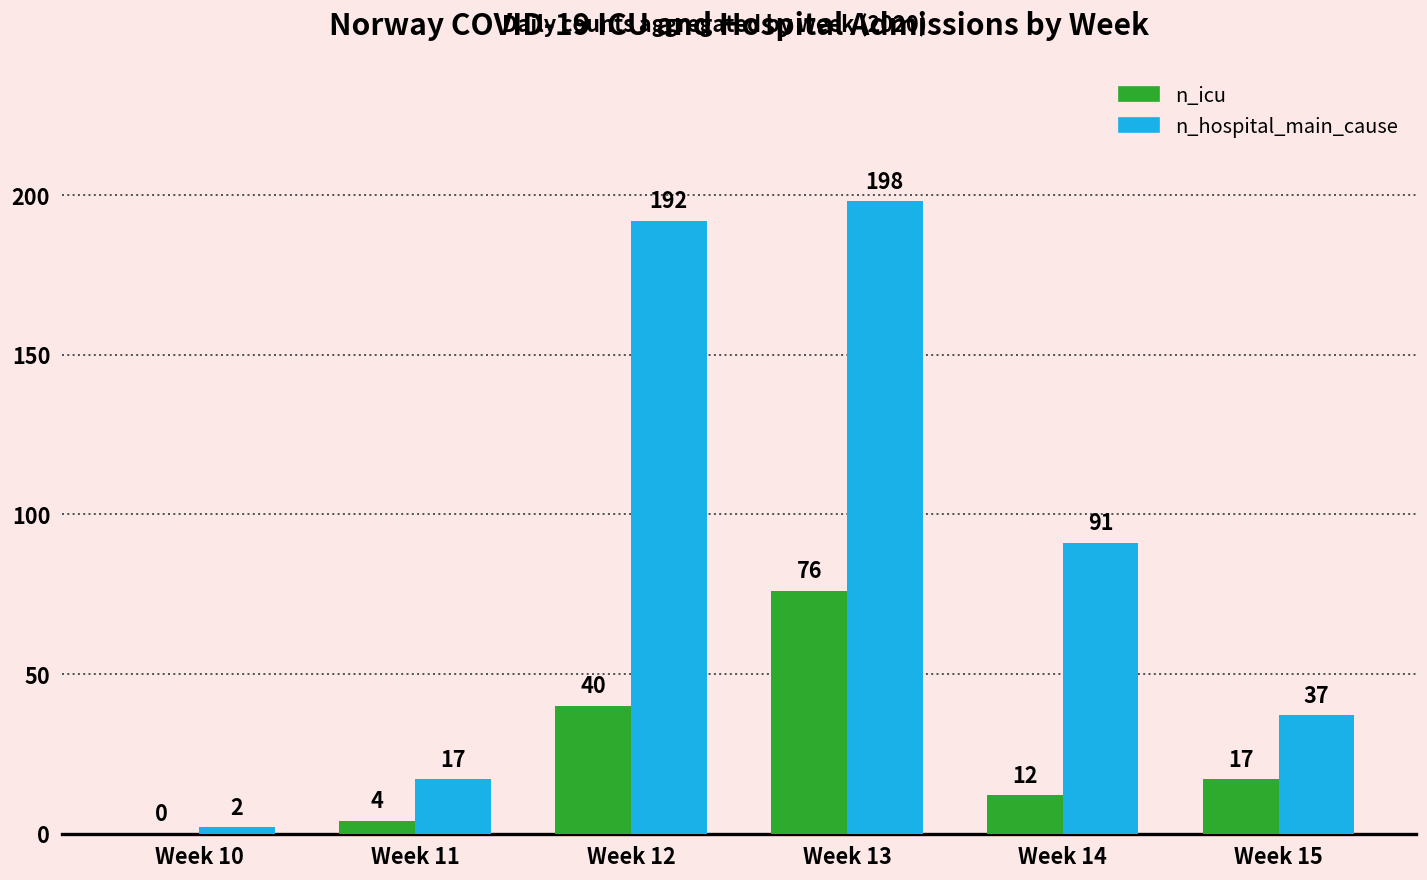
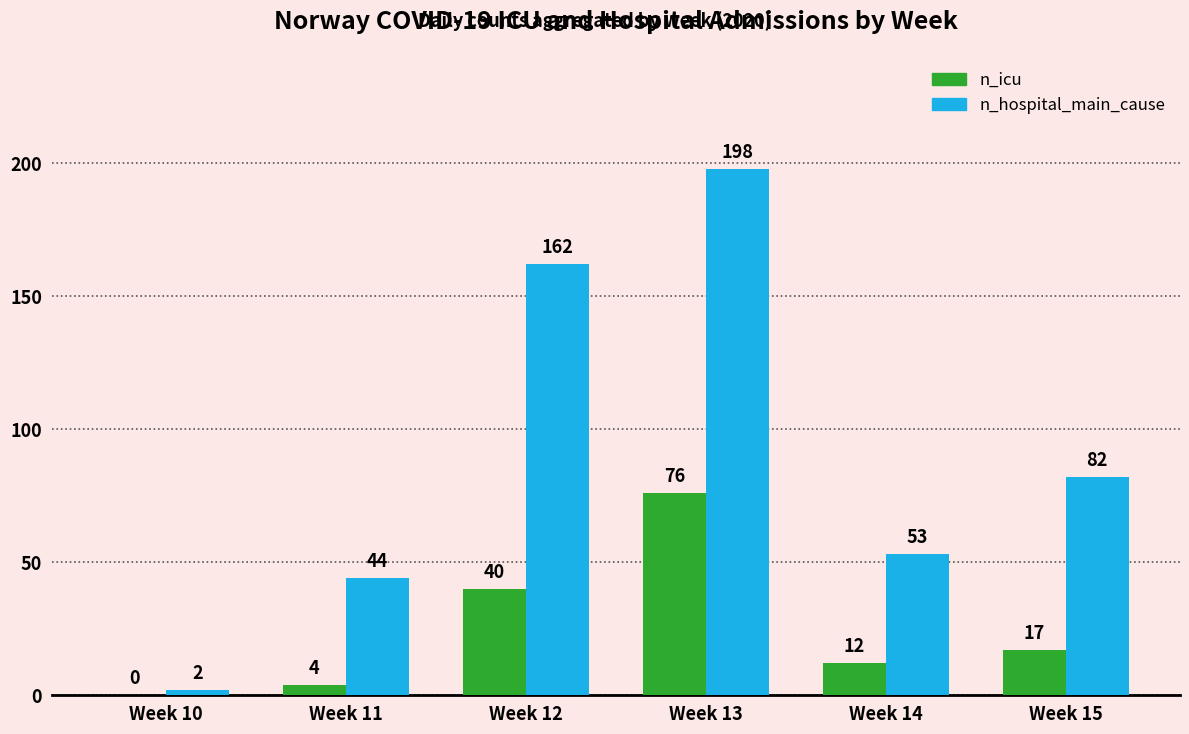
  {
    "n_icu": {
      "Week 10": 0,
      "Week 11": 4,
      "Week 12": 40,
      "Week 13": 76,
      "Week 14": 12,
      "Week 15": 17
    },
    "n_hospital_main_cause": {
      "Week 10": 2,
-     "Week 11": 17,
-     "Week 12": 192,
+     "Week 11": 44,
+     "Week 12": 162,
      "Week 13": 198,
-     "Week 14": 91,
-     "Week 15": 37
+     "Week 14": 53,
+     "Week 15": 82
    }
  }
